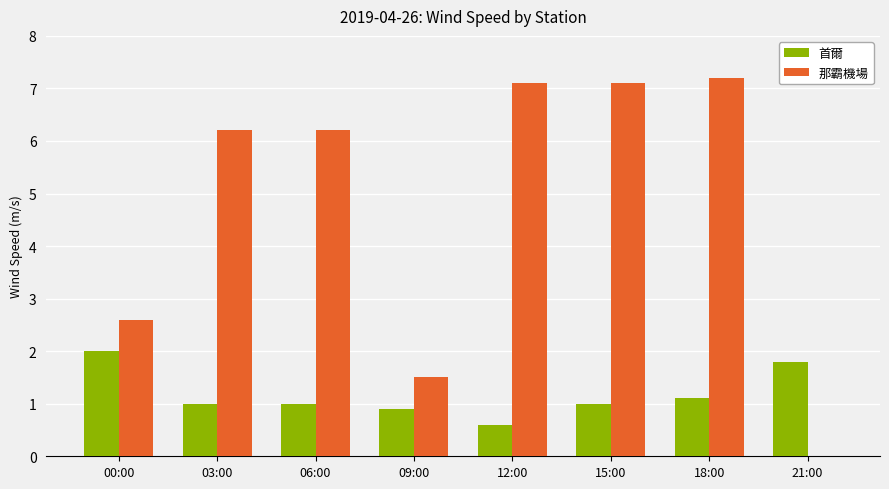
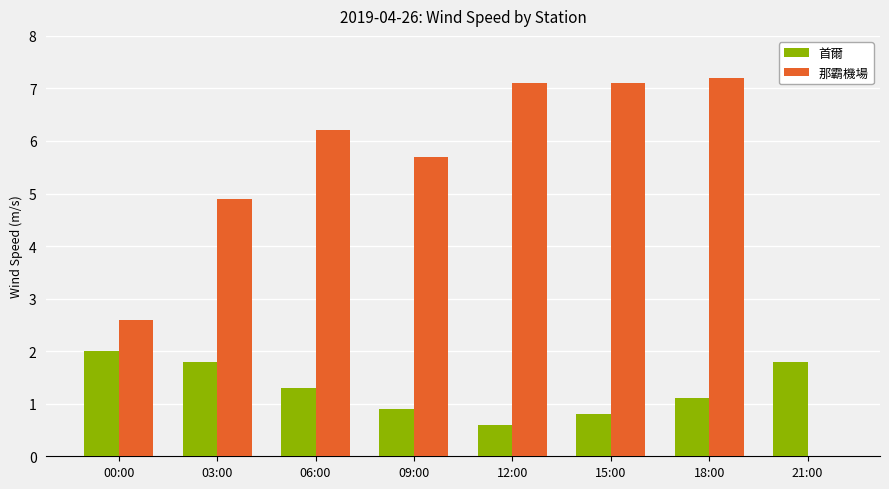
  {
    "首爾": {
      "00:00": 2.0,
-     "03:00": 1.0,
-     "06:00": 1.0,
+     "03:00": 1.8,
+     "06:00": 1.3,
      "09:00": 0.9,
      "12:00": 0.6,
-     "15:00": 1.0,
+     "15:00": 0.8,
      "18:00": 1.1,
      "21:00": 1.8
    },
    "那霸機場": {
      "00:00": 2.6,
-     "03:00": 6.2,
+     "03:00": 4.9,
      "06:00": 6.2,
-     "09:00": 1.5,
+     "09:00": 5.7,
      "12:00": 7.1,
      "15:00": 7.1,
      "18:00": 7.2,
      "21:00": 0.0
    }
  }
